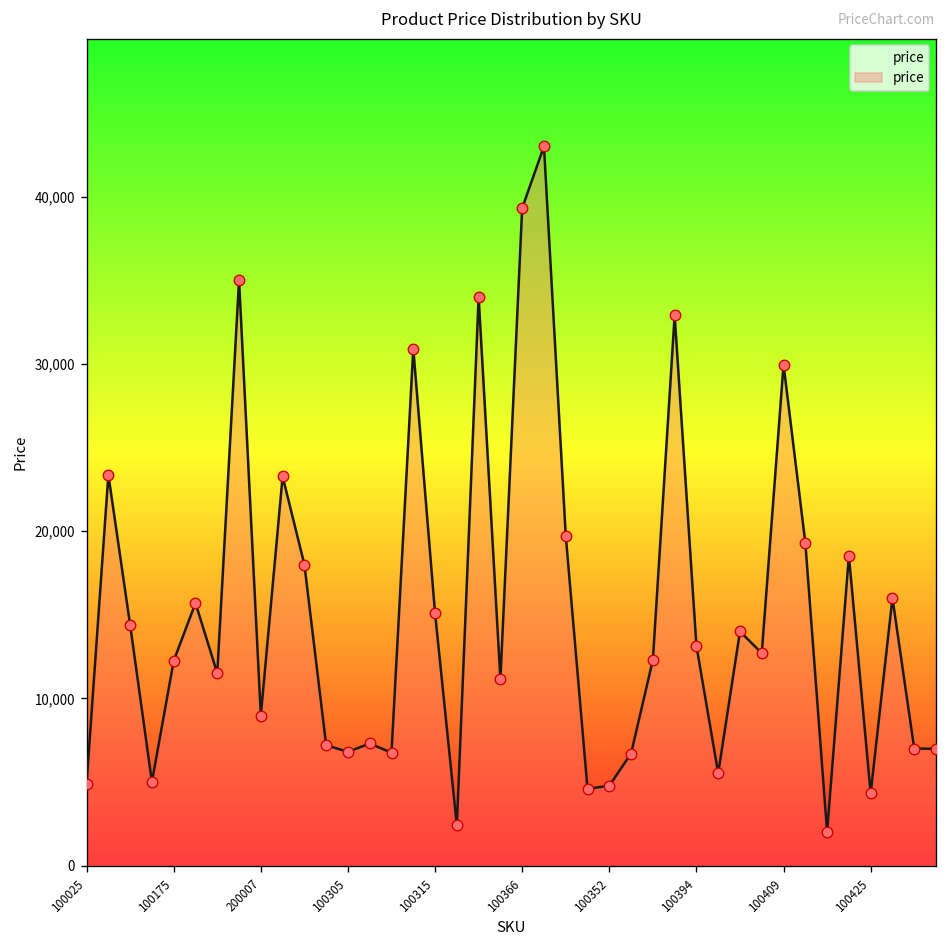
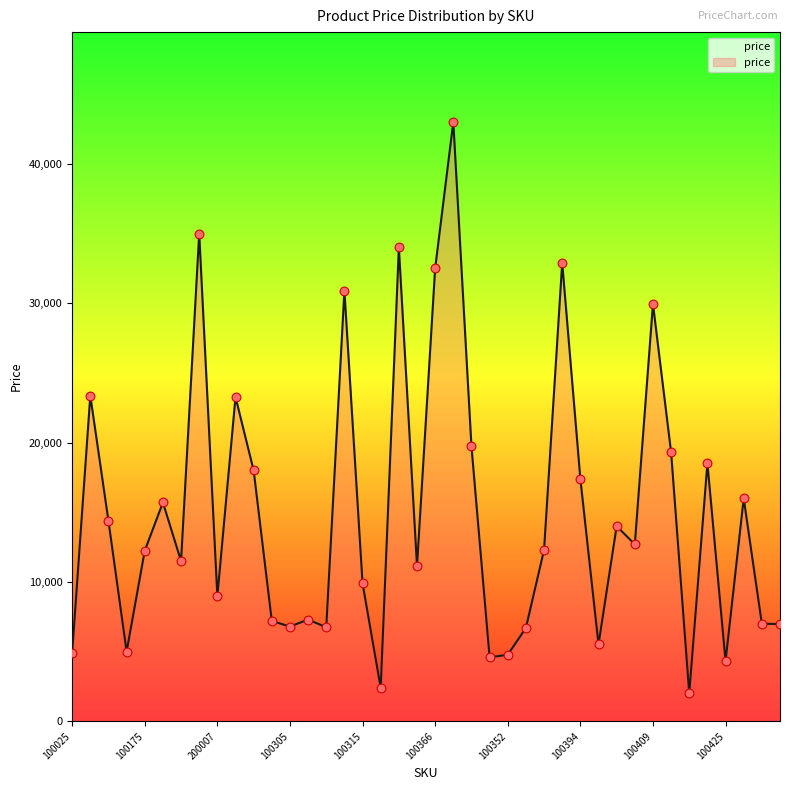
  {
    "100025": "4,900",
    "100175": "12,200",
    "200007": "9,000",
    "100305": "6,800",
-   "100315": "15,100",
-   "100366": "39,300",
+   "100315": "9,900",
+   "100366": "32,500",
    "100352": "4,800",
-   "100394": "13,100",
+   "100394": "17,400",
    "100409": "30,000",
    "100425": "4,300"
  }
